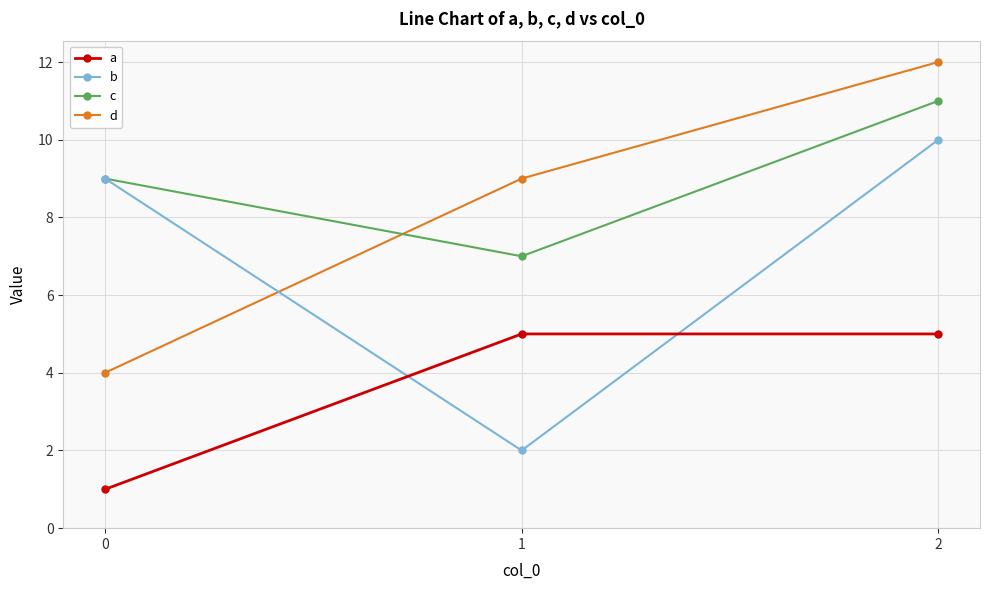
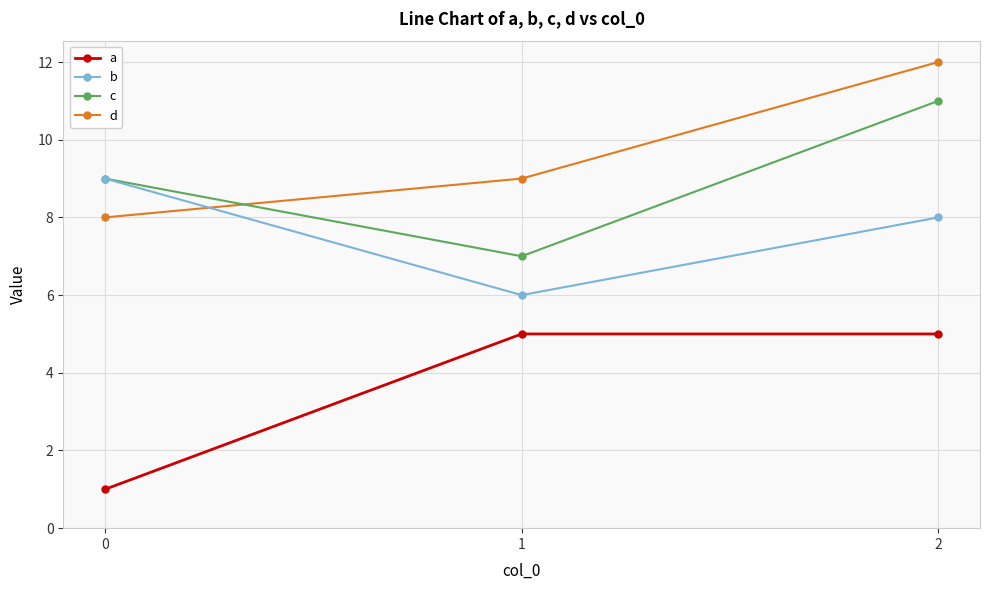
  {
    "a": {
      "0": 1,
      "1": 5,
      "2": 5
    },
    "b": {
-     "1": 2,
-     "2": 10
+     "1": 6,
+     "2": 8
    },
    "c": {
      "1": 7,
      "2": 11
    },
    "d": {
-     "0": 4,
+     "0": 8,
      "1": 9,
      "2": 12
    }
  }
